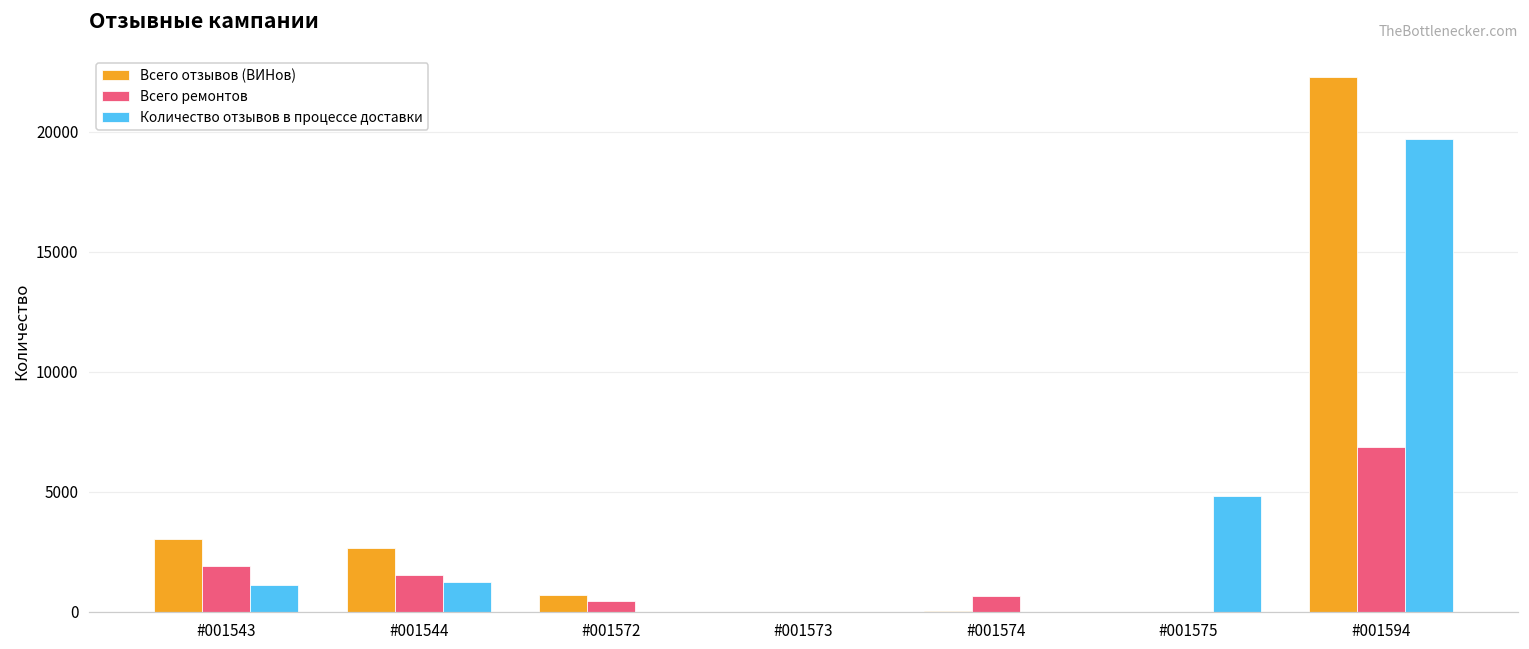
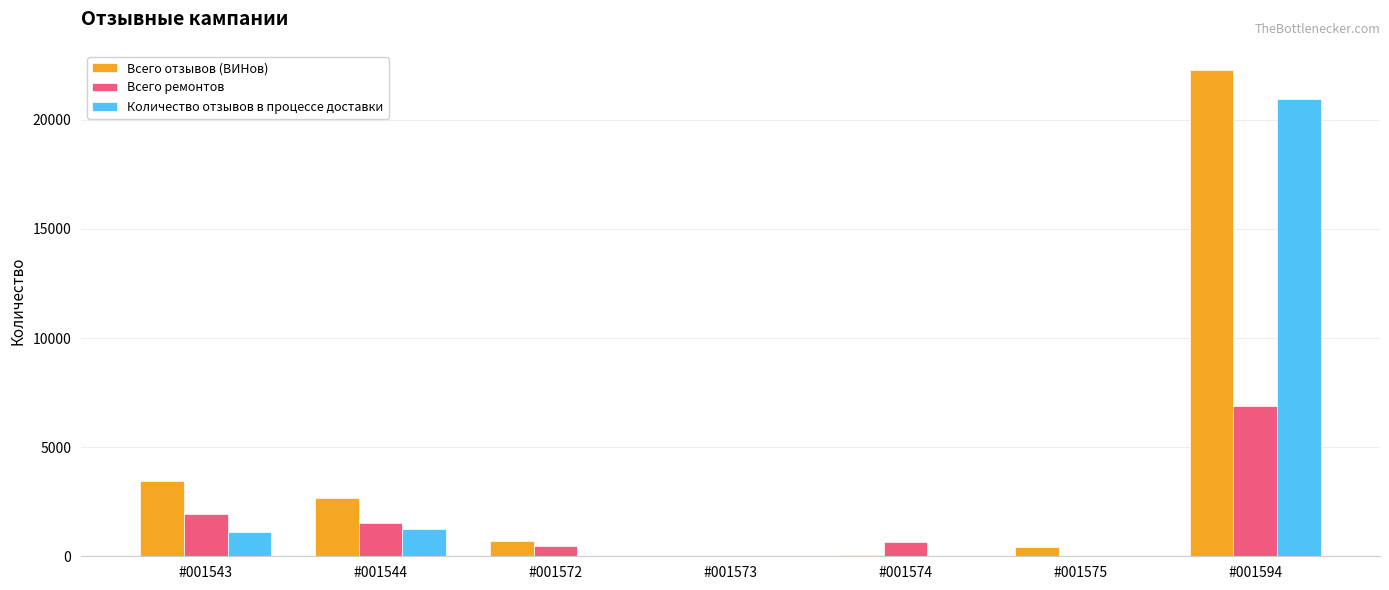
  {
    "Всего отзывов (ВИНов)": {
-     "#001543": 3000,
+     "#001543": 3500,
      "#001544": 2700,
      "#001572": 700,
-     "#001575": 0,
+     "#001575": 400,
      "#001594": 22300
    },
    "Всего ремонтов": {
      "#001543": 1900,
      "#001544": 1500,
      "#001572": 500,
      "#001574": 600,
      "#001594": 6900
    },
    "Количество отзывов в процессе доставки": {
      "#001543": 1100,
      "#001544": 1200,
      "#001574": 0,
-     "#001575": 4800,
-     "#001594": 19700
+     "#001575": 0,
+     "#001594": 21000
    }
  }
